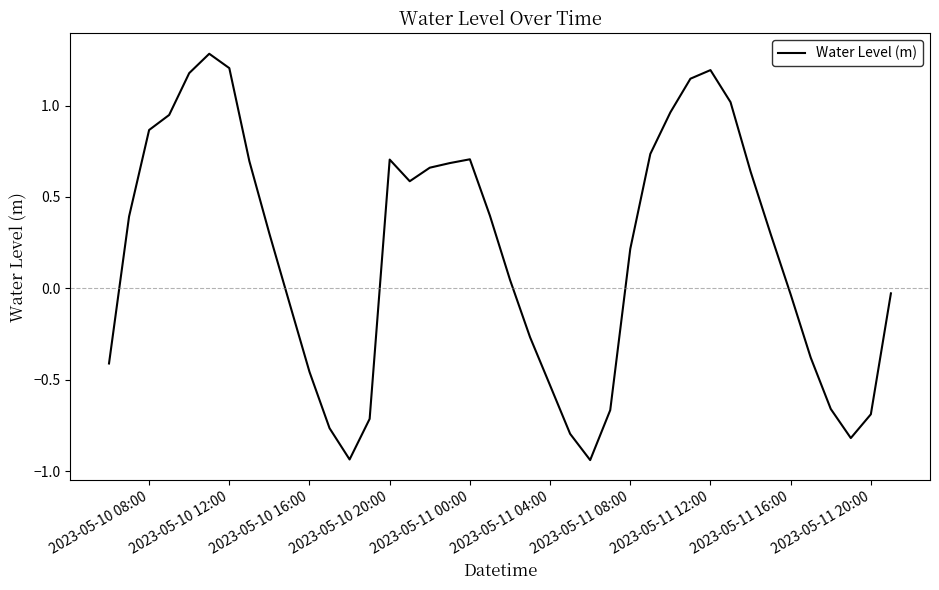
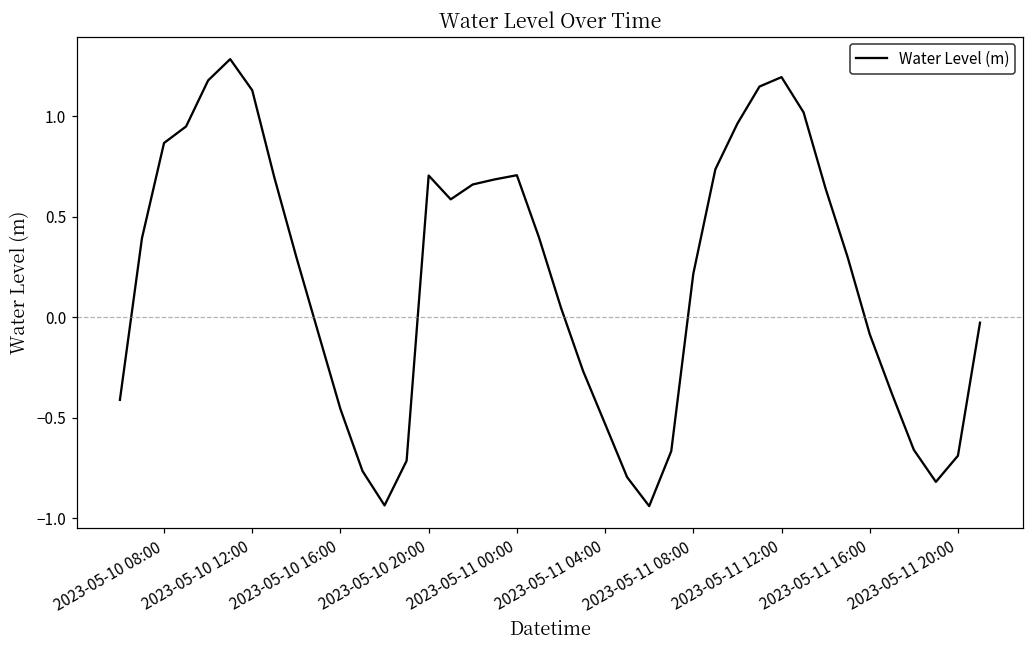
  {
    "2023-05-10 08:00": 0.87,
-   "2023-05-10 12:00": 1.20,
+   "2023-05-10 12:00": 1.13,
    "2023-05-10 16:00": -0.46,
    "2023-05-10 20:00": 0.70,
    "2023-05-11 00:00": 0.71,
    "2023-05-11 04:00": -0.53,
    "2023-05-11 08:00": 0.22,
    "2023-05-11 12:00": 1.19,
-   "2023-05-11 16:00": -0.03,
+   "2023-05-11 16:00": -0.08,
    "2023-05-11 20:00": -0.69
  }
